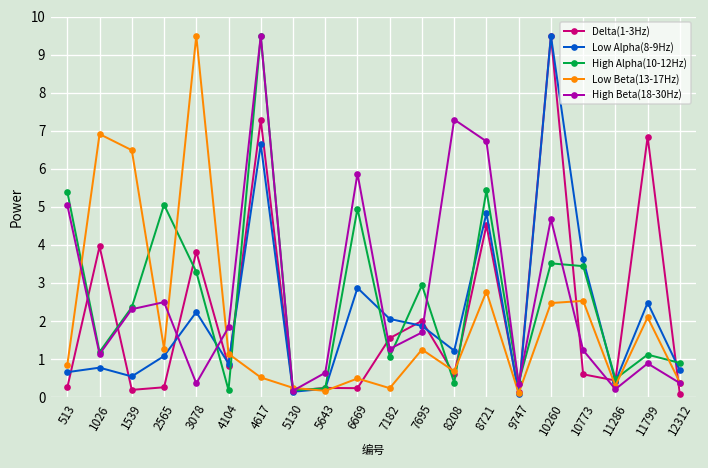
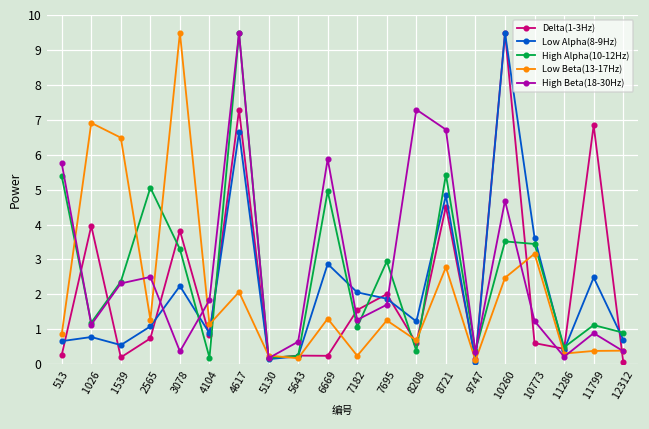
  {
    "Delta(1-3Hz)": {
      "513": 0.3,
      "1026": 4.0,
      "1539": 0.2,
-     "2565": 0.3,
+     "2565": 0.7,
      "3078": 3.8,
      "4617": 7.3,
      "6669": 0.2,
      "7182": 1.5,
      "7695": 2.0,
      "8208": 0.6,
      "8721": 4.5,
      "10773": 0.6,
      "11799": 6.8,
      "12312": 0.1
    },
    "Low Alpha(8-9Hz)": {
      "513": 0.7,
      "1026": 0.8,
      "1539": 0.5,
      "2565": 1.1,
      "3078": 2.2,
      "4617": 6.6,
      "6669": 2.9,
      "7182": 2.1,
      "7695": 1.9,
      "8208": 1.2,
      "8721": 4.8,
      "10773": 3.6,
      "11799": 2.5,
      "12312": 0.7
    },
    "High Alpha(10-12Hz)": {
      "513": 5.4,
      "2565": 5.1,
      "3078": 3.3,
      "4104": 0.2,
      "6669": 5.0,
      "7182": 1.1,
      "7695": 2.9,
      "8208": 0.4,
      "8721": 5.4,
      "10260": 3.5,
      "10773": 3.4,
      "11799": 1.1,
      "12312": 0.9
    },
    "Low Beta(13-17Hz)": {
      "513": 0.8,
      "1026": 6.9,
      "1539": 6.5,
      "2565": 1.3,
      "3078": 9.5,
      "4104": 1.1,
-     "4617": 0.5,
-     "6669": 0.5,
+     "4617": 2.1,
+     "6669": 1.3,
      "7182": 0.2,
      "7695": 1.2,
      "8208": 0.7,
      "8721": 2.8,
      "10260": 2.5,
-     "10773": 2.5,
+     "10773": 3.2,
      "11286": 0.3,
-     "11799": 2.1
+     "11799": 0.4
    },
    "High Beta(18-30Hz)": {
-     "513": 5.0,
+     "513": 5.8,
      "2565": 2.5,
      "3078": 0.4,
      "4104": 1.8,
      "5643": 0.6,
      "6669": 5.9,
      "7182": 1.3,
      "7695": 1.7,
      "8208": 7.3,
      "8721": 6.7,
      "10260": 4.7,
      "10773": 1.2,
      "11286": 0.2,
      "11799": 0.9
    }
  }
